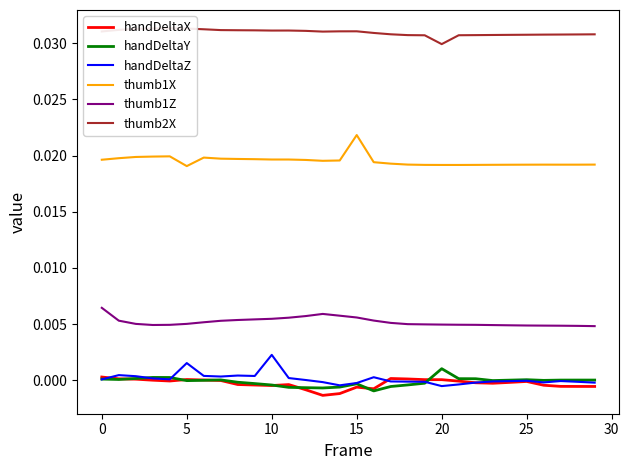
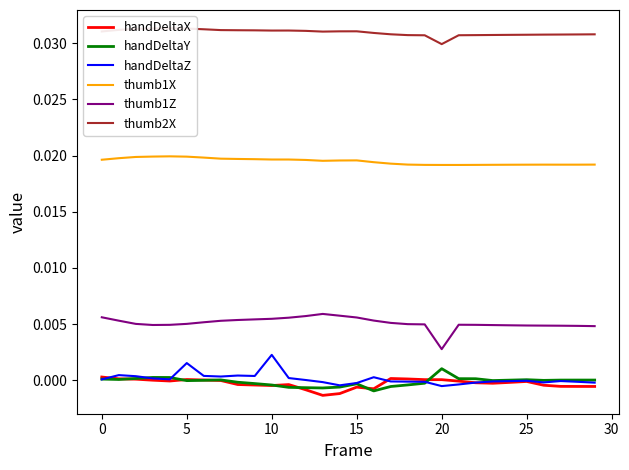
  {
    "handDeltaX": {
      "15": -0.0006,
      "20": 0.0001
    },
    "handDeltaY": {
      "20": 0.0010
    },
    "handDeltaZ": {
      "5": 0.0015,
      "10": 0.0023,
      "20": -0.0005
    },
    "thumb1X": {
      "0": 0.0196,
-     "5": 0.0191,
+     "5": 0.0199,
      "10": 0.0196,
-     "15": 0.0218,
+     "15": 0.0196,
      "20": 0.0192,
      "25": 0.0192
    },
    "thumb1Z": {
-     "0": 0.0065,
+     "0": 0.0056,
      "5": 0.0050,
      "10": 0.0055,
      "15": 0.0056,
-     "20": 0.0050,
+     "20": 0.0028,
      "25": 0.0049
    },
    "thumb2X": {
      "10": 0.0311,
      "15": 0.0310,
      "20": 0.0299,
      "25": 0.0307
    }
  }
